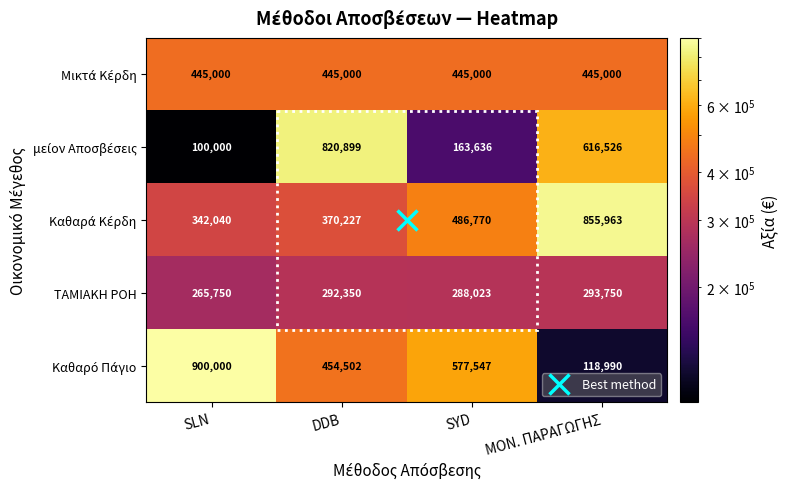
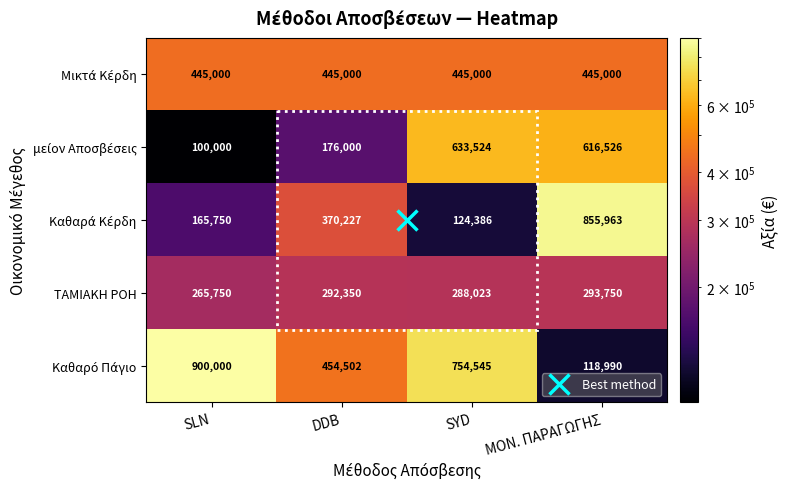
  {
    "Μικτά Κέρδη": {
      "SLN": "445,000",
      "DDB": "445,000",
      "SYD": "445,000",
      "ΜΟΝ. ΠΑΡΑΓΩΓΗΣ": "445,000"
    },
    "μείον Αποσβέσεις": {
      "SLN": "100,000",
-     "DDB": "820,899",
-     "SYD": "163,636",
+     "DDB": "176,000",
+     "SYD": "633,524",
      "ΜΟΝ. ΠΑΡΑΓΩΓΗΣ": "616,526"
    },
    "Καθαρά Κέρδη": {
-     "SLN": "342,040",
+     "SLN": "165,750",
      "DDB": "370,227",
-     "SYD": "486,770",
+     "SYD": "124,386",
      "ΜΟΝ. ΠΑΡΑΓΩΓΗΣ": "855,963"
    },
    "ΤΑΜΙΑΚΗ ΡΟΗ": {
      "SLN": "265,750",
      "DDB": "292,350",
      "SYD": "288,023",
      "ΜΟΝ. ΠΑΡΑΓΩΓΗΣ": "293,750"
    },
    "Καθαρό Πάγιο": {
      "SLN": "900,000",
      "DDB": "454,502",
-     "SYD": "577,547",
+     "SYD": "754,545",
      "ΜΟΝ. ΠΑΡΑΓΩΓΗΣ": "118,990"
    }
  }
